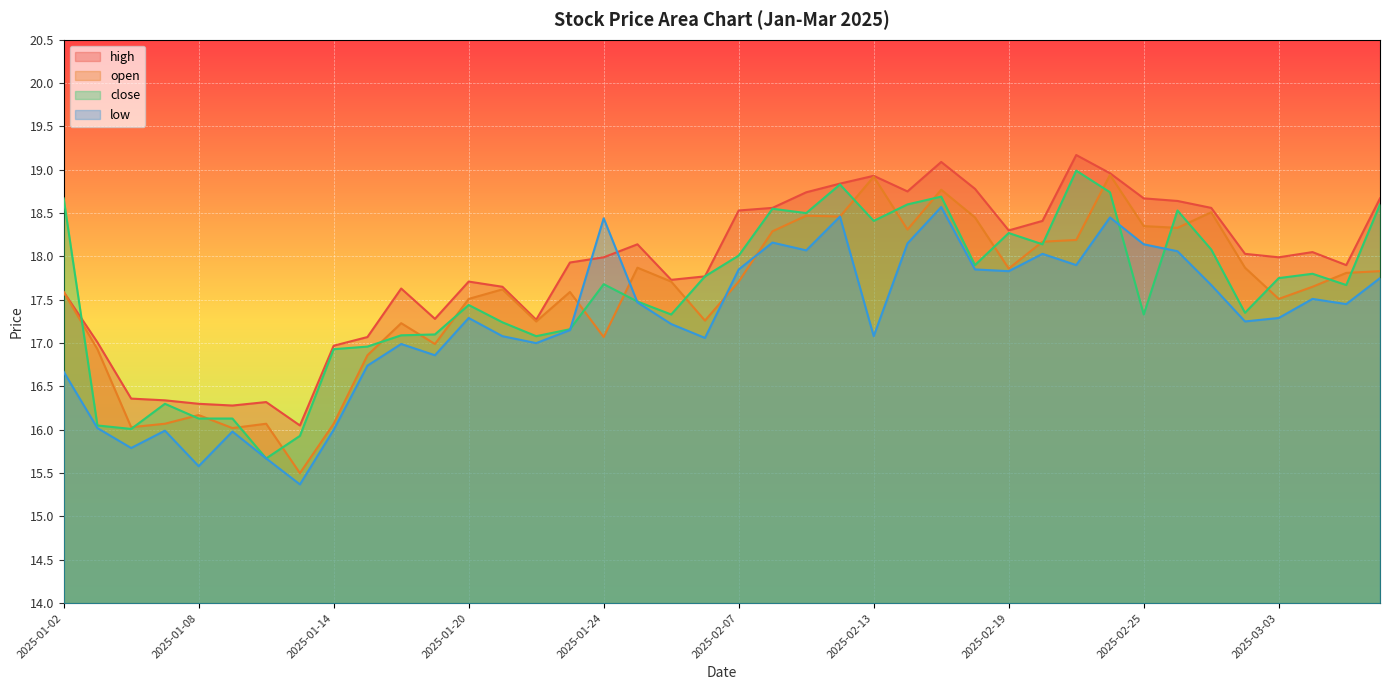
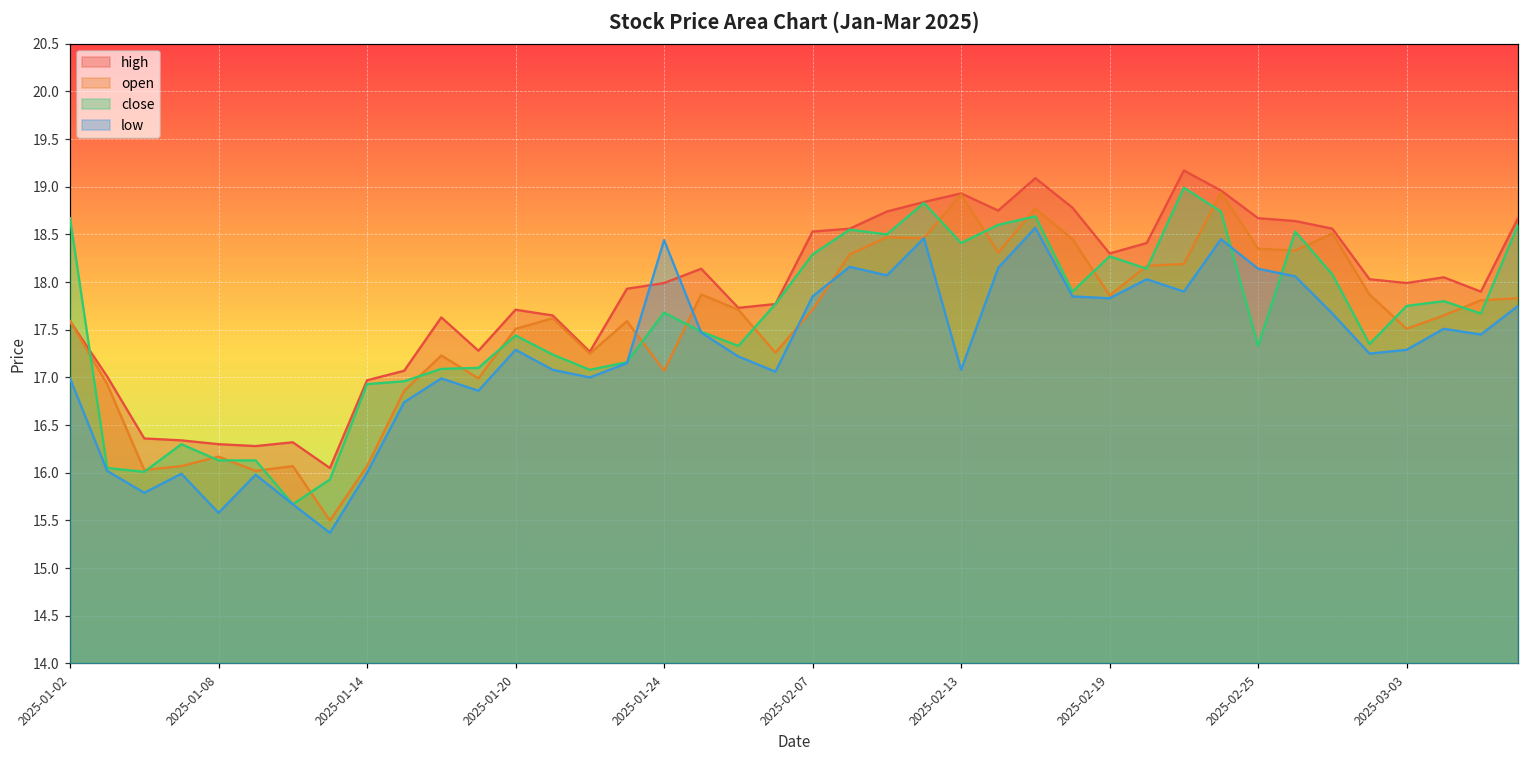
  {
    "close": {
      "2025-01-02": 18.7,
      "2025-01-08": 16.1,
      "2025-01-14": 16.9,
      "2025-01-20": 17.4,
      "2025-01-24": 17.7,
-     "2025-02-07": 18.0,
+     "2025-02-07": 18.3,
      "2025-02-13": 18.4,
      "2025-02-19": 18.3,
      "2025-02-25": 17.3,
      "2025-03-03": 17.8
    },
    "low": {
-     "2025-01-02": 16.7,
+     "2025-01-02": 17.0,
      "2025-01-08": 15.6,
      "2025-01-14": 16.0,
      "2025-01-20": 17.3,
      "2025-01-24": 18.4,
      "2025-02-07": 17.9,
      "2025-02-13": 17.1,
      "2025-02-19": 17.8,
      "2025-02-25": 18.1,
      "2025-03-03": 17.3
    }
  }
